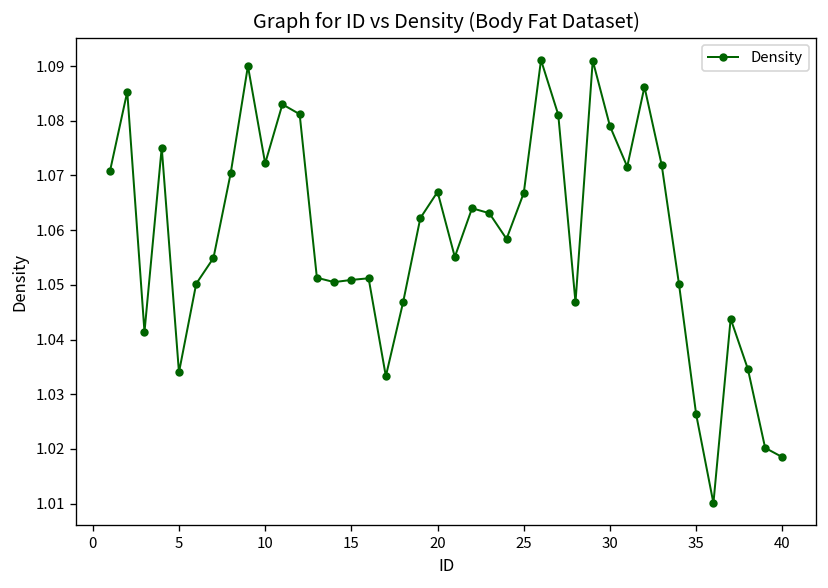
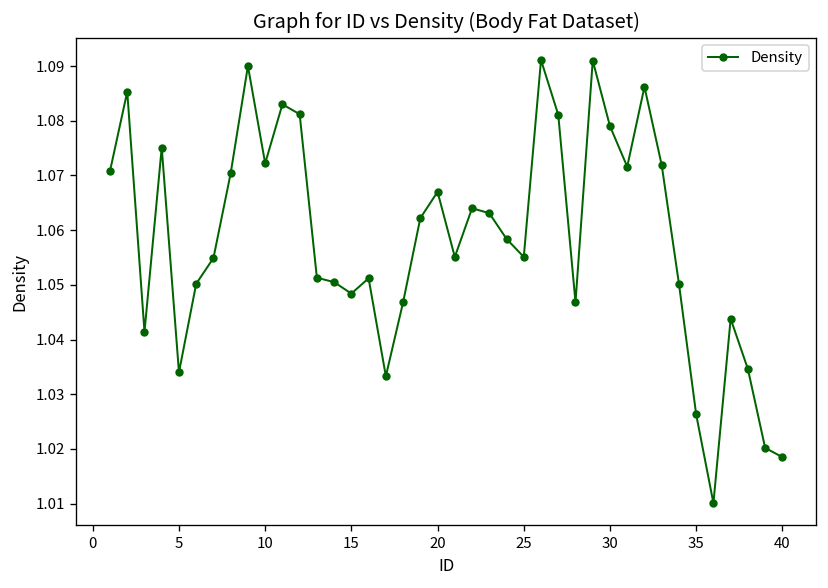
  {
    "5": 1.034,
    "10": 1.072,
-   "15": 1.051,
+   "15": 1.048,
    "20": 1.067,
-   "25": 1.067,
+   "25": 1.055,
    "30": 1.079,
    "35": 1.026,
    "40": 1.019
  }
